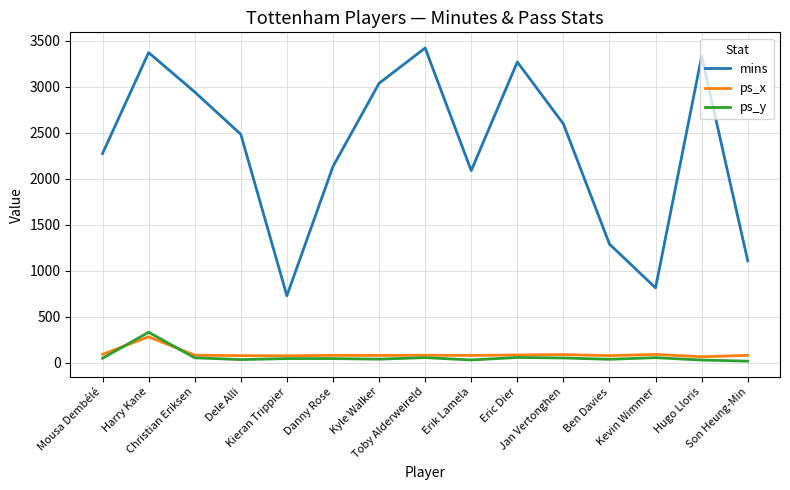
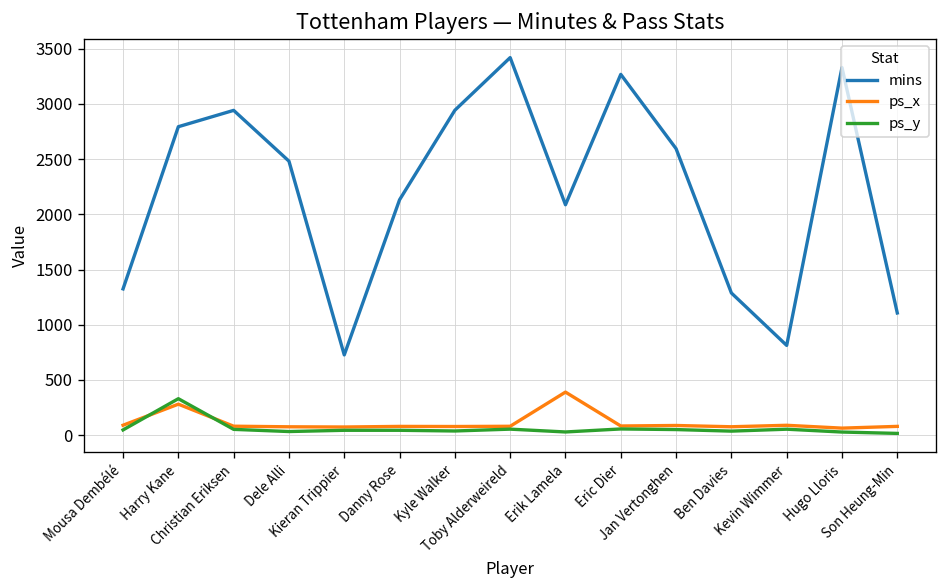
  {
    "mins": {
-     "Mousa Dembélé": 2300,
-     "Harry Kane": 3400,
+     "Mousa Dembélé": 1300,
+     "Harry Kane": 2800,
      "Christian Eriksen": 2900,
      "Dele Alli": 2500,
      "Kieran Trippier": 700,
      "Danny Rose": 2100,
-     "Kyle Walker": 3000,
+     "Kyle Walker": 2900,
      "Toby Alderweireld": 3400,
      "Erik Lamela": 2100,
      "Eric Dier": 3300,
      "Jan Vertonghen": 2600,
      "Ben Davies": 1300,
      "Kevin Wimmer": 800,
      "Son Heung-Min": 1100
    },
    "ps_x": {
      "Mousa Dembélé": 100,
      "Harry Kane": 300,
      "Christian Eriksen": 100,
      "Dele Alli": 100,
      "Kieran Trippier": 100,
      "Danny Rose": 100,
      "Kyle Walker": 100,
-     "Erik Lamela": 100,
+     "Erik Lamela": 400,
      "Jan Vertonghen": 100,
      "Ben Davies": 100,
      "Kevin Wimmer": 100,
      "Hugo Lloris": 100,
      "Son Heung-Min": 100
    },
    "ps_y": {
      "Mousa Dembélé": 0,
      "Harry Kane": 300,
      "Christian Eriksen": 100,
      "Dele Alli": 0,
      "Kieran Trippier": 0,
      "Danny Rose": 0,
      "Kyle Walker": 0,
      "Erik Lamela": 0,
      "Jan Vertonghen": 100,
      "Ben Davies": 0,
      "Kevin Wimmer": 100,
      "Hugo Lloris": 0,
      "Son Heung-Min": 0
    }
  }
